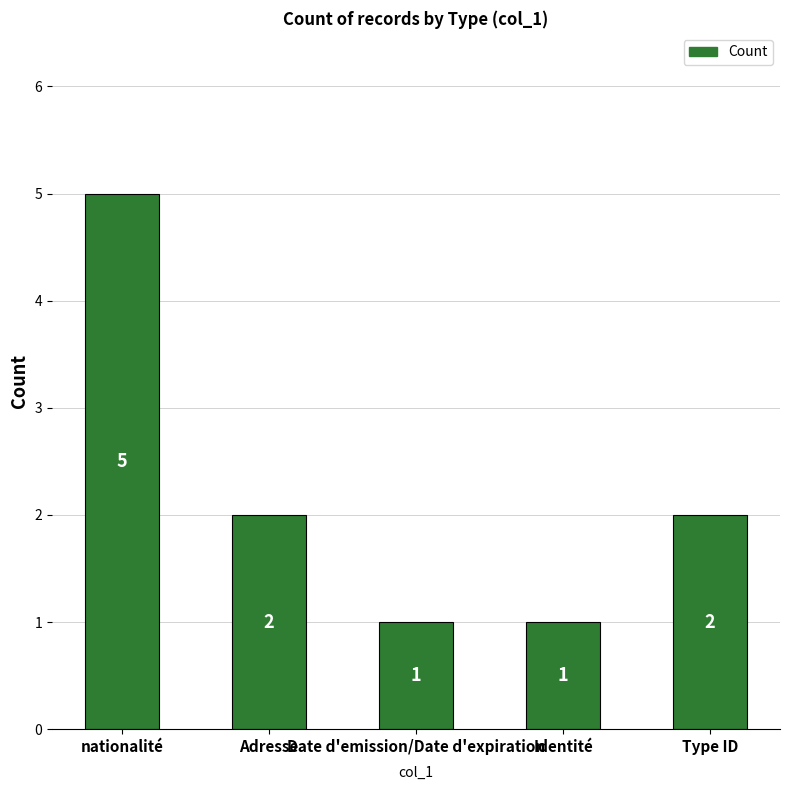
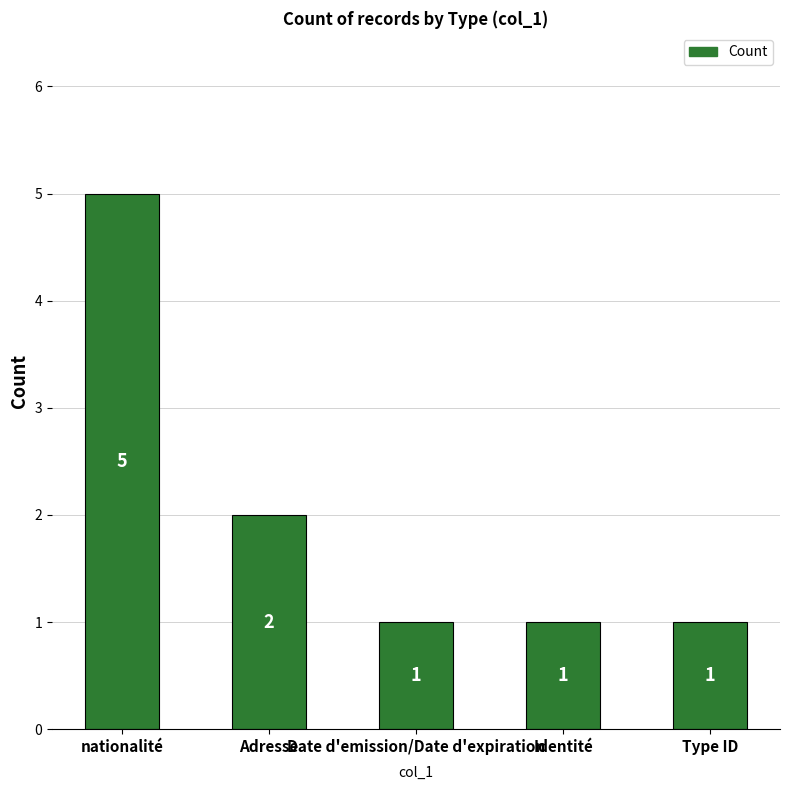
  {
    "nationalité": 5,
    "Date d'emission/Date d'expiration": 1,
-   "Type ID": 2
+   "Type ID": 1
  }
